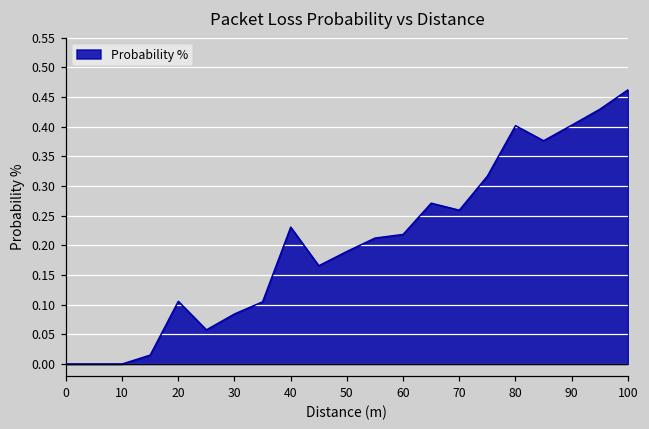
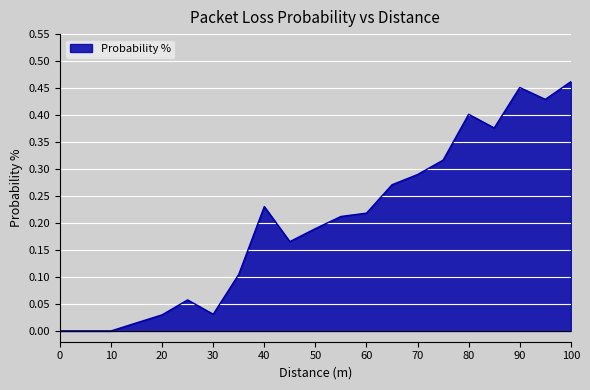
  {
    "0": 0.00,
    "10": 0.00,
-   "20": 0.11,
-   "30": 0.08,
+   "20": 0.03,
+   "30": 0.03,
    "40": 0.23,
    "50": 0.19,
    "60": 0.22,
-   "70": 0.26,
+   "70": 0.29,
    "80": 0.40,
-   "90": 0.40,
+   "90": 0.45,
    "100": 0.46
  }
